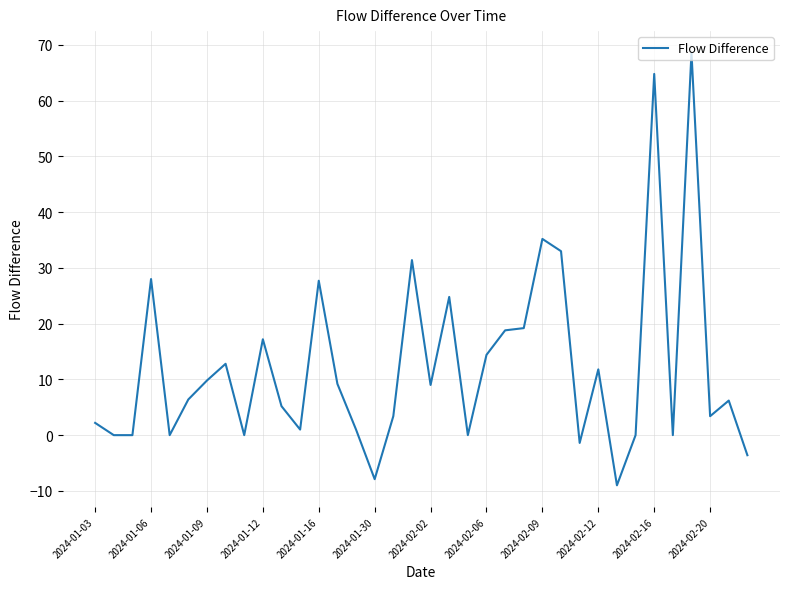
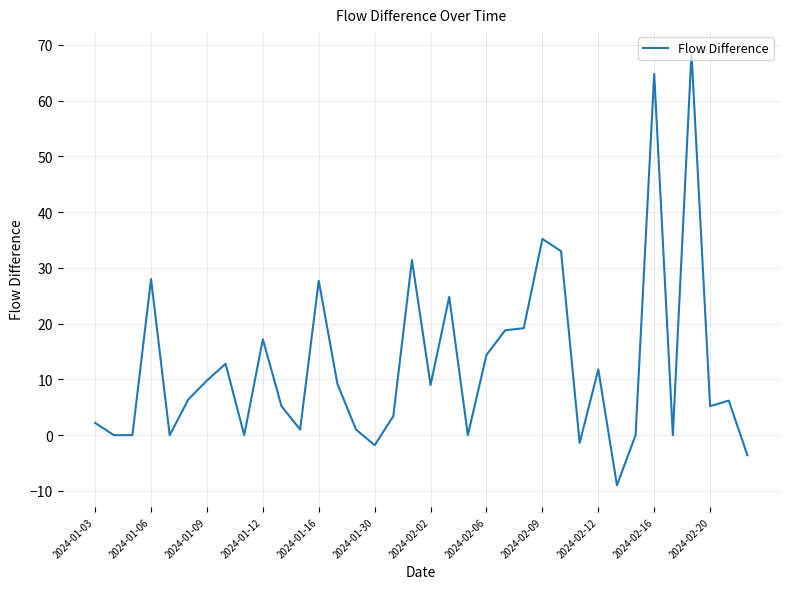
  {
    "2024-01-03": 2,
    "2024-01-06": 28,
    "2024-01-09": 10,
    "2024-01-12": 17,
    "2024-01-16": 28,
-   "2024-01-30": -8,
+   "2024-01-30": -2,
    "2024-02-02": 9,
    "2024-02-06": 14,
    "2024-02-09": 35,
    "2024-02-12": 12,
    "2024-02-16": 65,
-   "2024-02-20": 3
+   "2024-02-20": 5
  }
